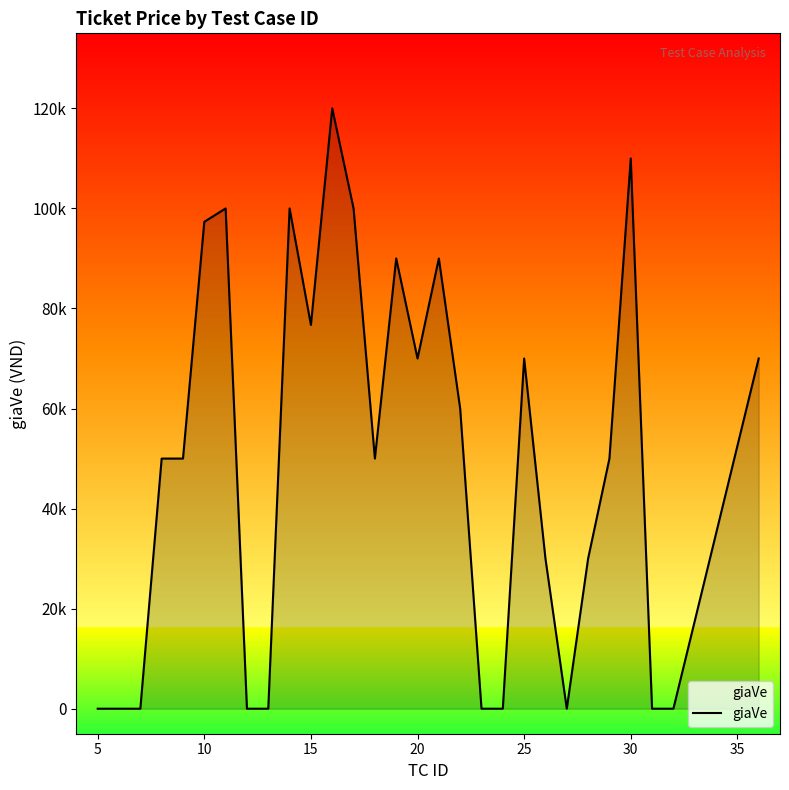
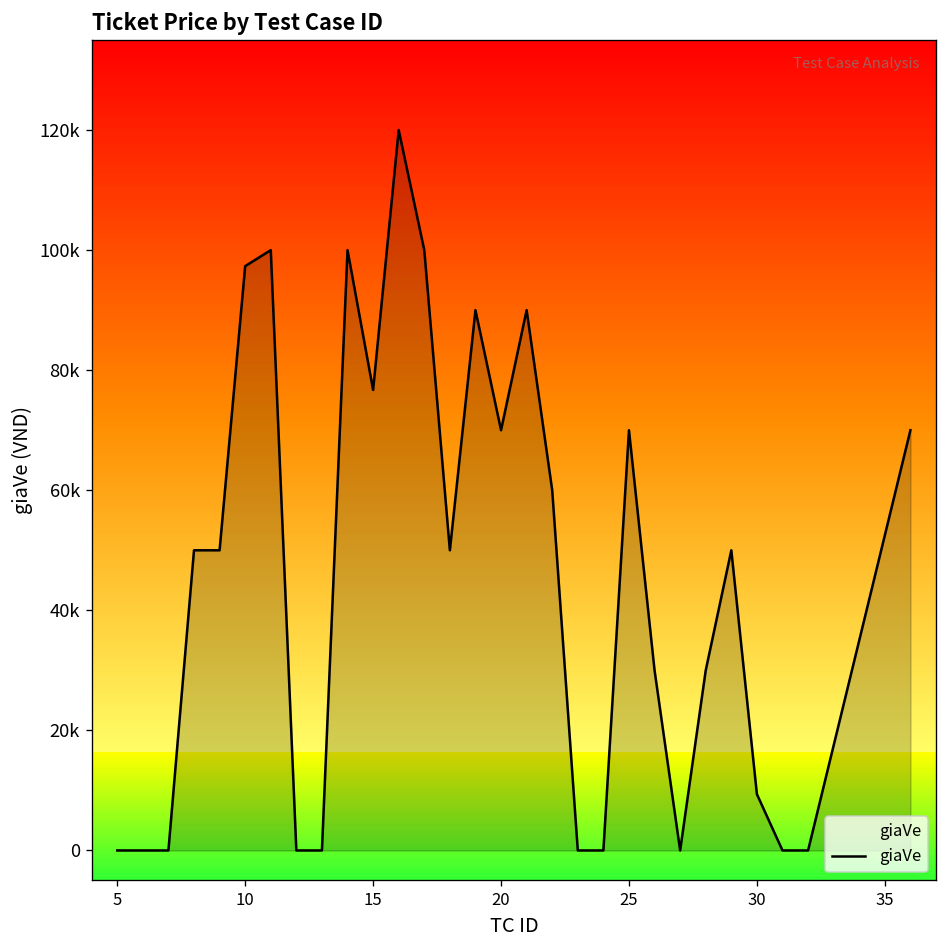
  {
    "5": 0,
    "10": 97000,
    "15": 77000,
    "20": 70000,
    "25": 70000,
-   "30": 110000
+   "30": 9000
  }
